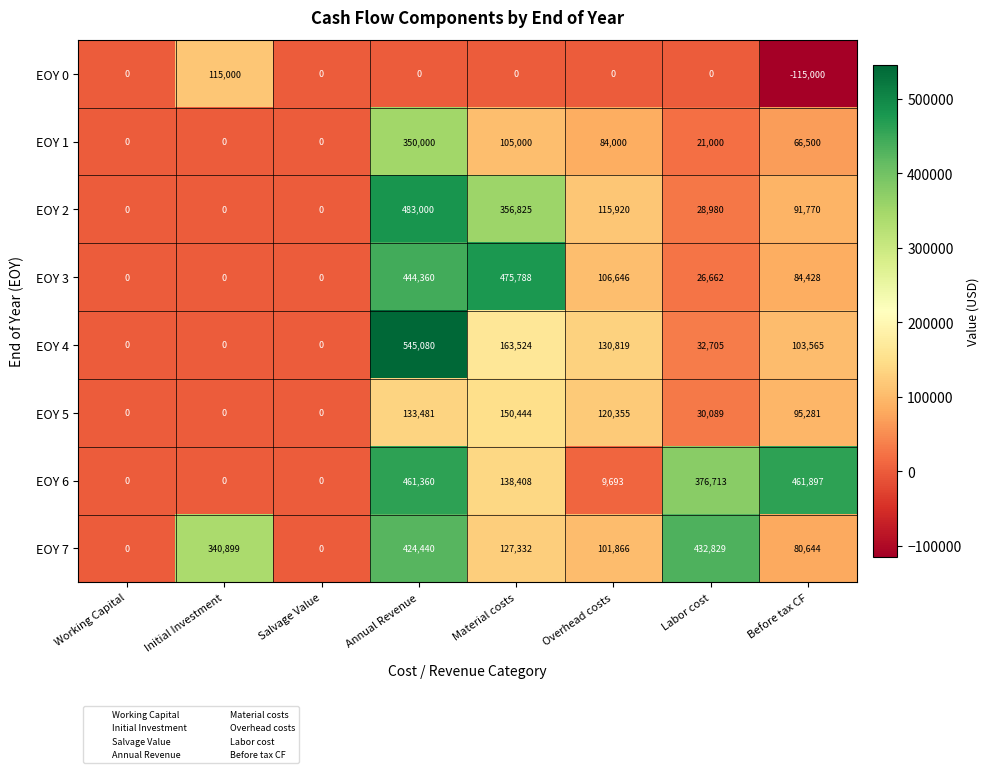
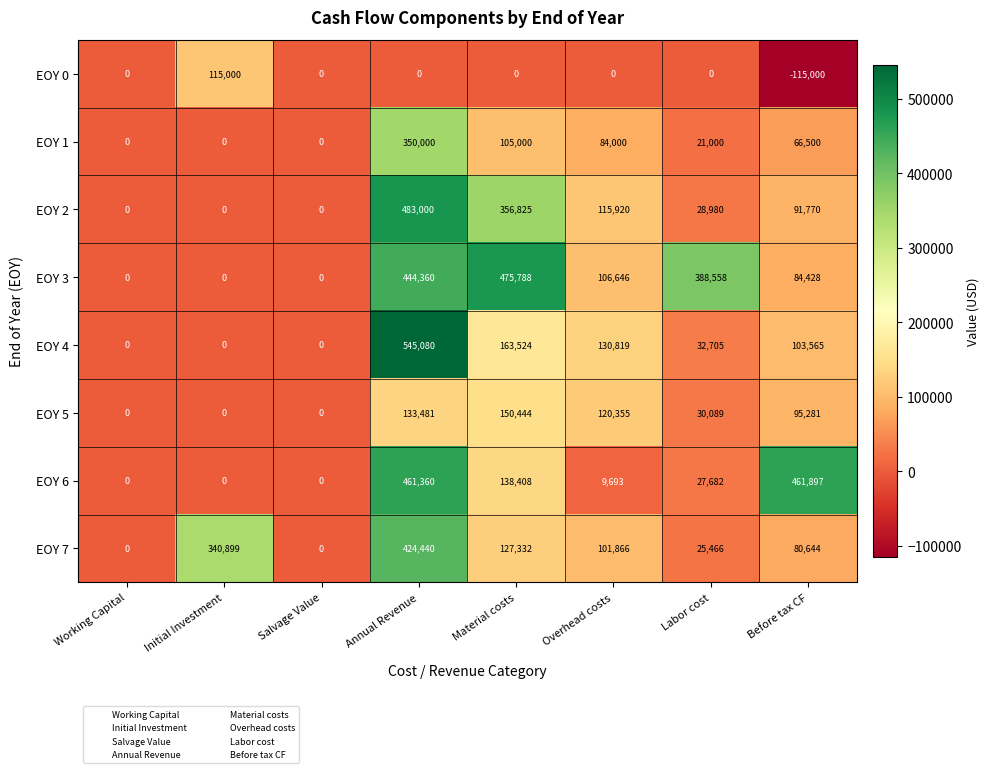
  {
    "EOY 0": {
      "Working Capital": "0",
      "Initial Investment": "115,000",
      "Salvage Value": "0",
      "Annual Revenue": "0",
      "Material costs": "0",
      "Overhead costs": "0",
      "Labor cost": "0",
      "Before tax CF": "-115,000"
    },
    "EOY 1": {
      "Working Capital": "0",
      "Initial Investment": "0",
      "Salvage Value": "0",
      "Annual Revenue": "350,000",
      "Material costs": "105,000",
      "Overhead costs": "84,000",
      "Labor cost": "21,000",
      "Before tax CF": "66,500"
    },
    "EOY 2": {
      "Working Capital": "0",
      "Initial Investment": "0",
      "Salvage Value": "0",
      "Annual Revenue": "483,000",
      "Material costs": "356,825",
      "Overhead costs": "115,920",
      "Labor cost": "28,980",
      "Before tax CF": "91,770"
    },
    "EOY 3": {
      "Working Capital": "0",
      "Initial Investment": "0",
      "Salvage Value": "0",
      "Annual Revenue": "444,360",
      "Material costs": "475,788",
      "Overhead costs": "106,646",
-     "Labor cost": "26,662",
+     "Labor cost": "388,558",
      "Before tax CF": "84,428"
    },
    "EOY 4": {
      "Working Capital": "0",
      "Initial Investment": "0",
      "Salvage Value": "0",
      "Annual Revenue": "545,080",
      "Material costs": "163,524",
      "Overhead costs": "130,819",
      "Labor cost": "32,705",
      "Before tax CF": "103,565"
    },
    "EOY 5": {
      "Working Capital": "0",
      "Initial Investment": "0",
      "Salvage Value": "0",
      "Annual Revenue": "133,481",
      "Material costs": "150,444",
      "Overhead costs": "120,355",
      "Labor cost": "30,089",
      "Before tax CF": "95,281"
    },
    "EOY 6": {
      "Working Capital": "0",
      "Initial Investment": "0",
      "Salvage Value": "0",
      "Annual Revenue": "461,360",
      "Material costs": "138,408",
      "Overhead costs": "9,693",
-     "Labor cost": "376,713",
+     "Labor cost": "27,682",
      "Before tax CF": "461,897"
    },
    "EOY 7": {
      "Working Capital": "0",
      "Initial Investment": "340,899",
      "Salvage Value": "0",
      "Annual Revenue": "424,440",
      "Material costs": "127,332",
      "Overhead costs": "101,866",
-     "Labor cost": "432,829",
+     "Labor cost": "25,466",
      "Before tax CF": "80,644"
    }
  }
